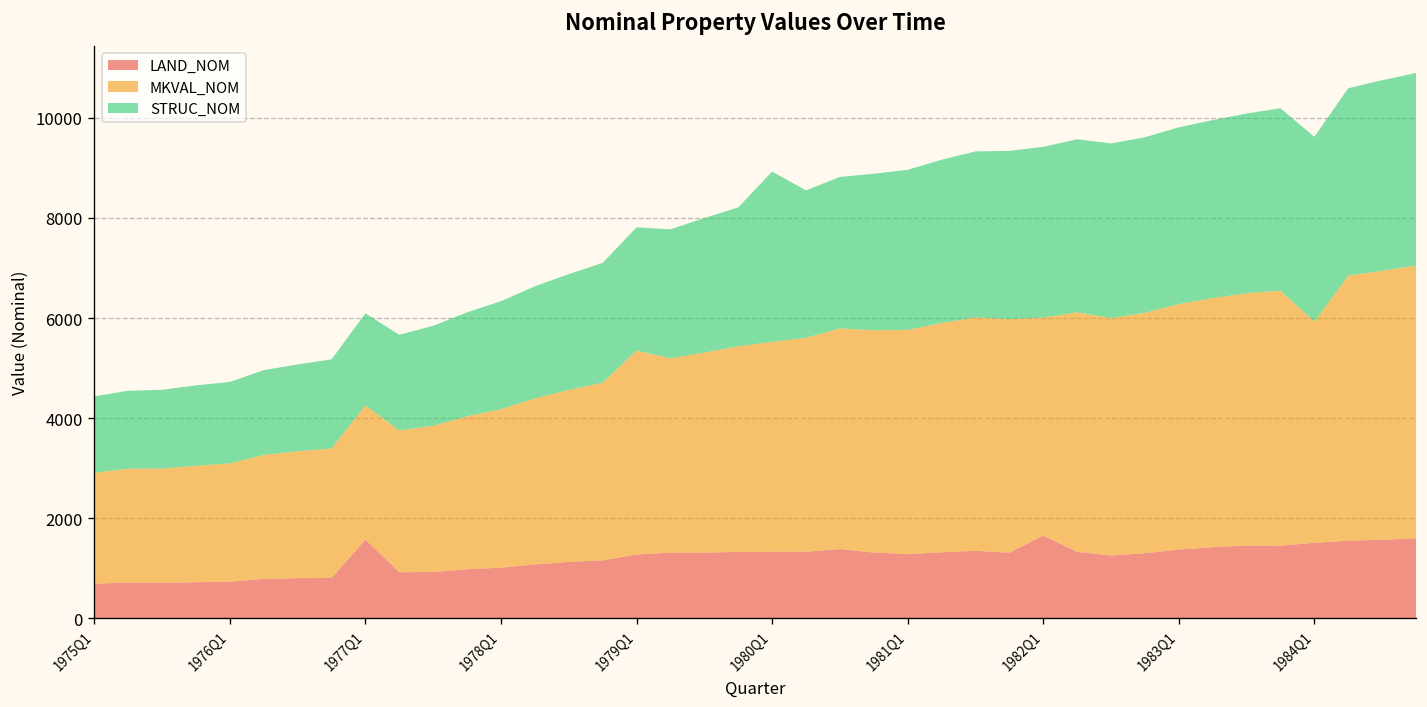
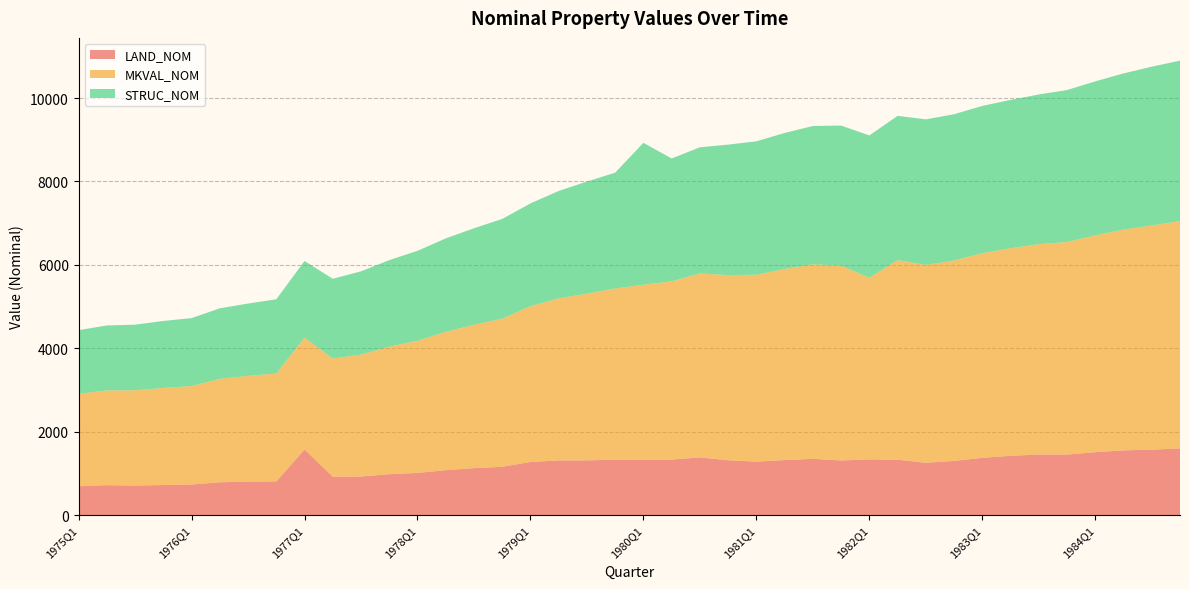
  {
    "LAND_NOM": {
      "1975Q1": 700,
      "1976Q1": 700,
      "1977Q1": 1600,
      "1978Q1": 1000,
      "1979Q1": 1300,
      "1980Q1": 1300,
      "1981Q1": 1300,
-     "1982Q1": 1700,
+     "1982Q1": 1300,
      "1983Q1": 1400,
      "1984Q1": 1500
    },
    "MKVAL_NOM": {
      "1975Q1": 2200,
      "1976Q1": 2400,
      "1977Q1": 2700,
      "1978Q1": 3200,
-     "1979Q1": 4100,
+     "1979Q1": 3700,
      "1980Q1": 4200,
      "1981Q1": 4500,
      "1982Q1": 4400,
      "1983Q1": 4900,
-     "1984Q1": 4400
+     "1984Q1": 5200
    },
    "STRUC_NOM": {
      "1975Q1": 1500,
      "1976Q1": 1600,
      "1977Q1": 1800,
      "1978Q1": 2200,
      "1979Q1": 2500,
      "1980Q1": 3400,
      "1981Q1": 3200,
      "1982Q1": 3400,
      "1983Q1": 3500,
      "1984Q1": 3700
    }
  }
